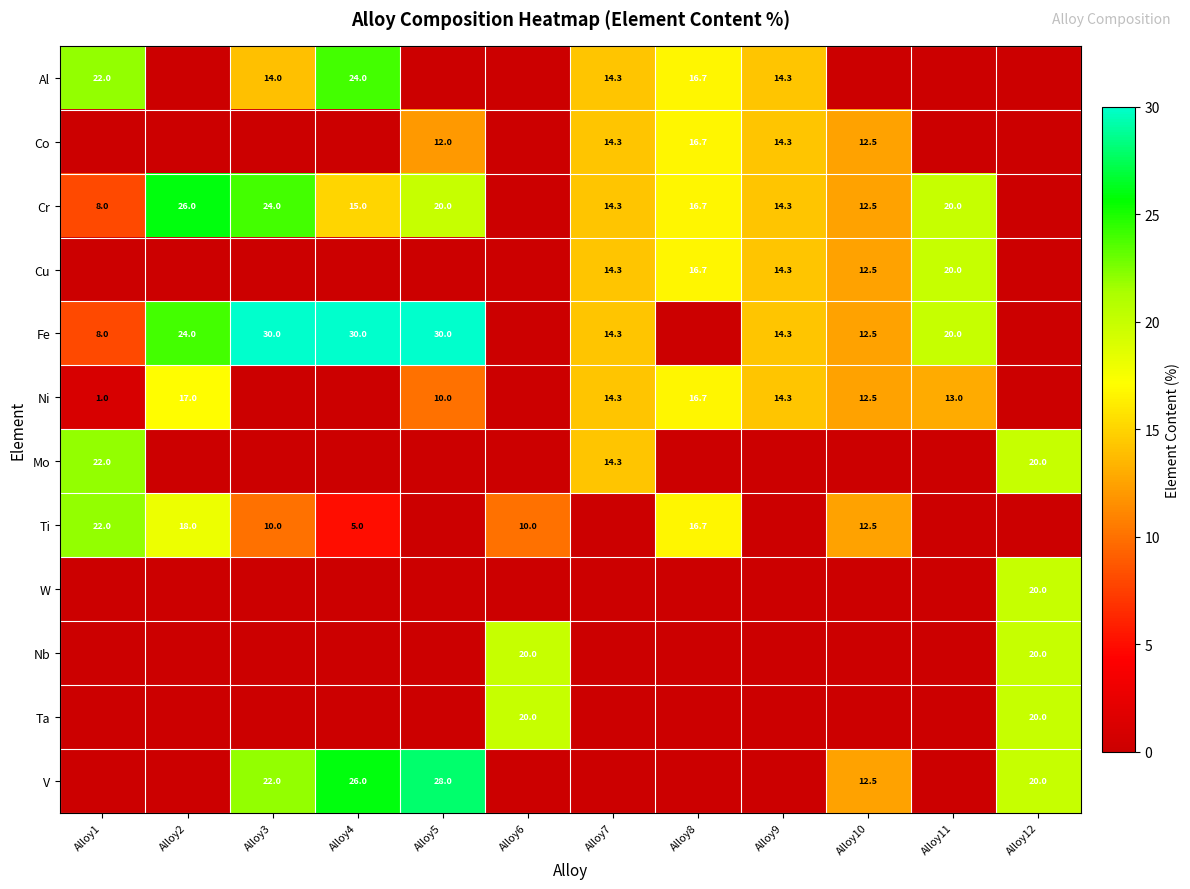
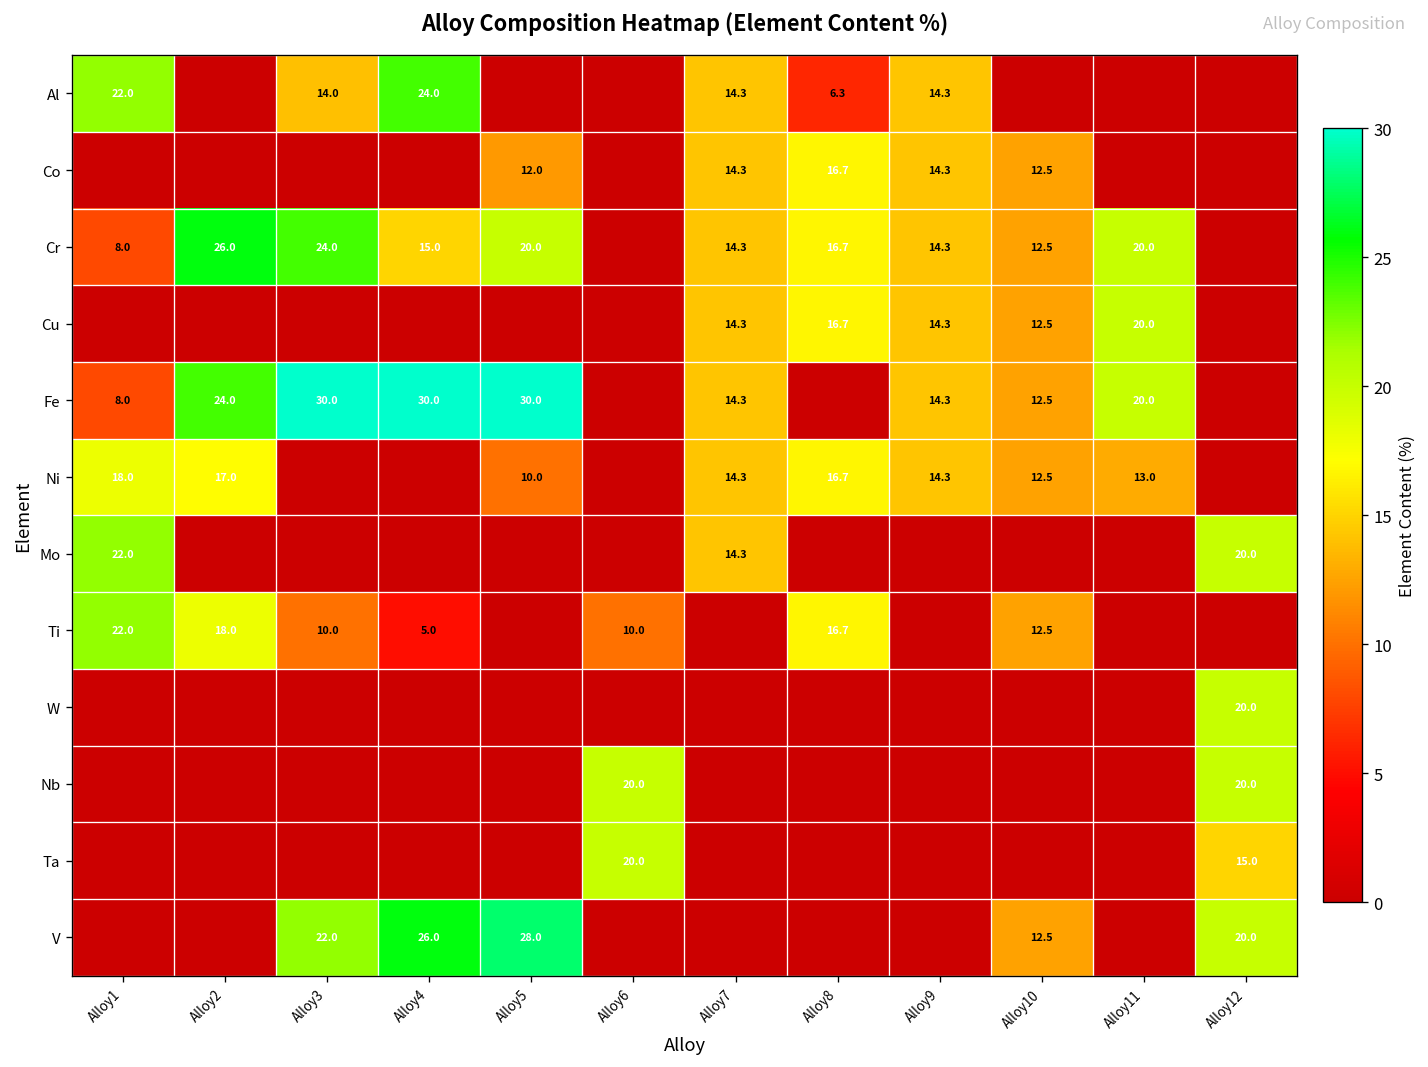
  {
    "Al": {
      "Alloy1": 22.0,
      "Alloy3": 14.0,
      "Alloy4": 24.0,
      "Alloy7": 14.3,
-     "Alloy8": 16.7,
+     "Alloy8": 6.3,
      "Alloy9": 14.3
    },
    "Co": {
      "Alloy5": 12.0,
      "Alloy7": 14.3,
      "Alloy8": 16.7,
      "Alloy9": 14.3,
      "Alloy10": 12.5
    },
    "Cr": {
      "Alloy1": 8.0,
      "Alloy2": 26.0,
      "Alloy3": 24.0,
      "Alloy4": 15.0,
      "Alloy5": 20.0,
      "Alloy7": 14.3,
      "Alloy8": 16.7,
      "Alloy9": 14.3,
      "Alloy10": 12.5,
      "Alloy11": 20.0
    },
    "Cu": {
      "Alloy7": 14.3,
      "Alloy8": 16.7,
      "Alloy9": 14.3,
      "Alloy10": 12.5,
      "Alloy11": 20.0
    },
    "Fe": {
      "Alloy1": 8.0,
      "Alloy2": 24.0,
      "Alloy3": 30.0,
      "Alloy4": 30.0,
      "Alloy5": 30.0,
      "Alloy7": 14.3,
      "Alloy9": 14.3,
      "Alloy10": 12.5,
      "Alloy11": 20.0
    },
    "Ni": {
-     "Alloy1": 1.0,
+     "Alloy1": 18.0,
      "Alloy2": 17.0,
      "Alloy5": 10.0,
      "Alloy7": 14.3,
      "Alloy8": 16.7,
      "Alloy9": 14.3,
      "Alloy10": 12.5,
      "Alloy11": 13.0
    },
    "Mo": {
      "Alloy1": 22.0,
      "Alloy7": 14.3,
      "Alloy12": 20.0
    },
    "Ti": {
      "Alloy1": 22.0,
      "Alloy2": 18.0,
      "Alloy3": 10.0,
      "Alloy4": 5.0,
      "Alloy6": 10.0,
      "Alloy8": 16.7,
      "Alloy10": 12.5
    },
    "W": {
      "Alloy12": 20.0
    },
    "Nb": {
      "Alloy6": 20.0,
      "Alloy12": 20.0
    },
    "Ta": {
      "Alloy6": 20.0,
-     "Alloy12": 20.0
+     "Alloy12": 15.0
    },
    "V": {
      "Alloy3": 22.0,
      "Alloy4": 26.0,
      "Alloy5": 28.0,
      "Alloy10": 12.5,
      "Alloy12": 20.0
    }
  }
